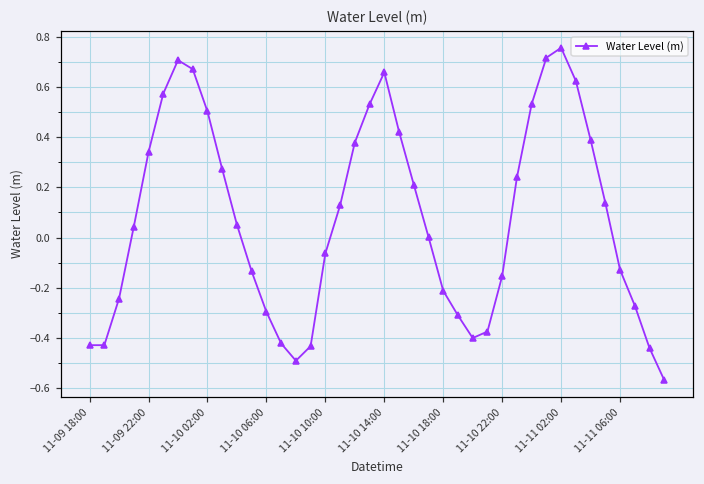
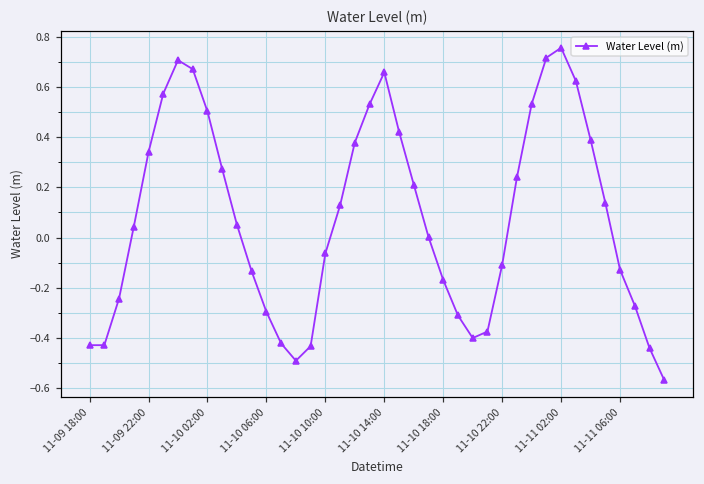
  {
    "11-09 18:00": -0.43,
    "11-09 22:00": 0.34,
    "11-10 02:00": 0.50,
    "11-10 06:00": -0.30,
    "11-10 10:00": -0.06,
    "11-10 14:00": 0.66,
-   "11-10 18:00": -0.21,
-   "11-10 22:00": -0.15,
+   "11-10 18:00": -0.17,
+   "11-10 22:00": -0.11,
    "11-11 02:00": 0.76,
    "11-11 06:00": -0.13
  }
